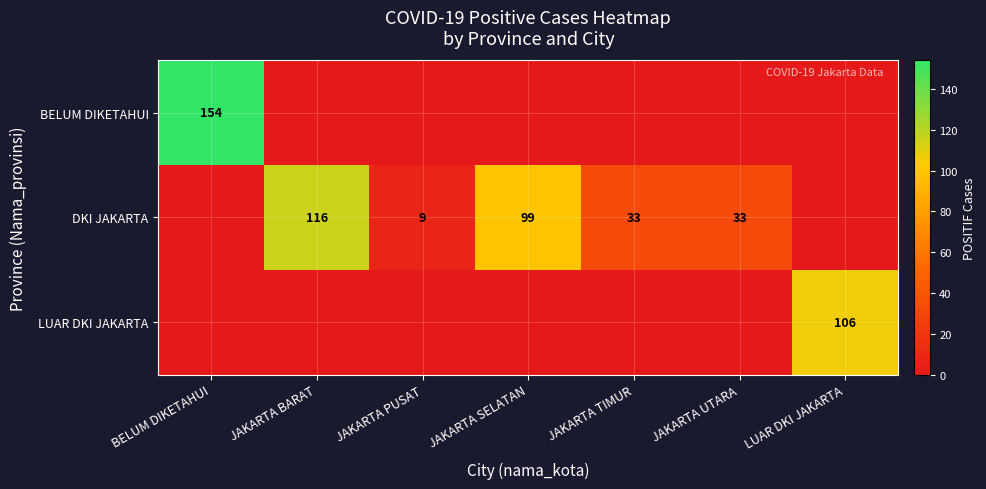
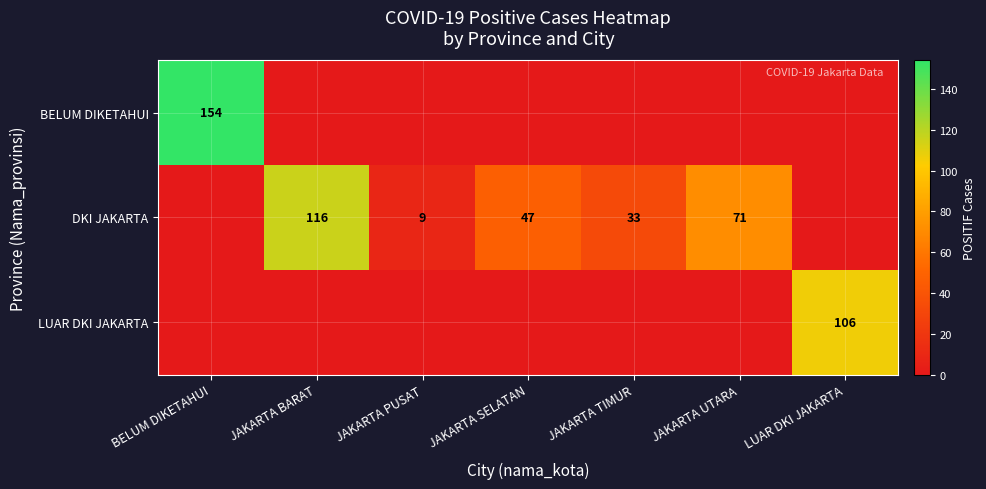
  {
    "BELUM DIKETAHUI": {
      "BELUM DIKETAHUI": 154
    },
    "DKI JAKARTA": {
      "JAKARTA BARAT": 116,
      "JAKARTA PUSAT": 9,
-     "JAKARTA SELATAN": 99,
+     "JAKARTA SELATAN": 47,
      "JAKARTA TIMUR": 33,
-     "JAKARTA UTARA": 33
+     "JAKARTA UTARA": 71
    },
    "LUAR DKI JAKARTA": {
      "LUAR DKI JAKARTA": 106
    }
  }
